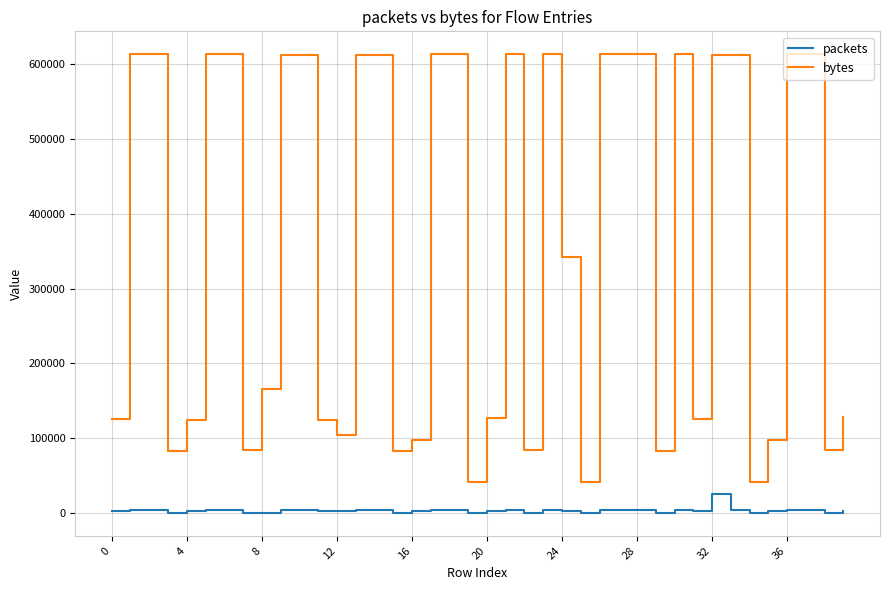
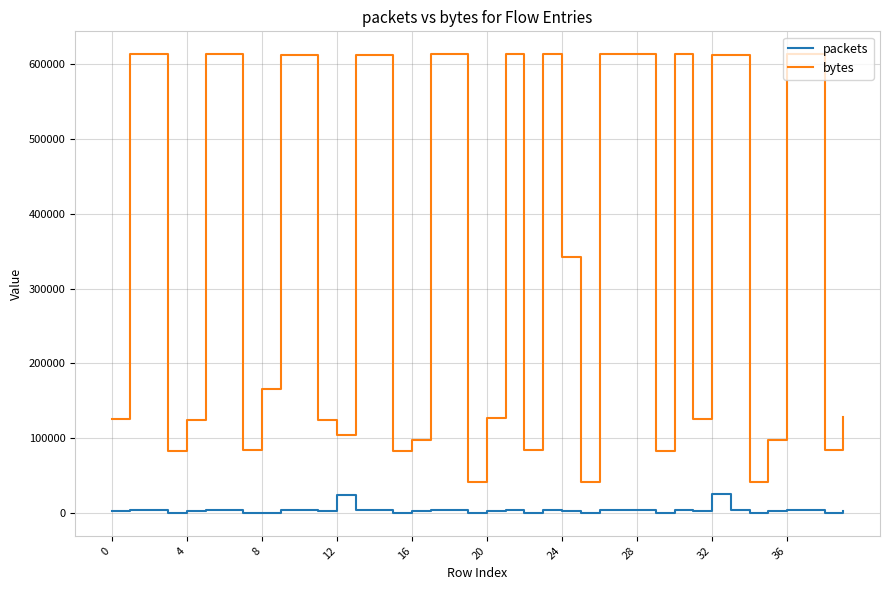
  {
    "packets": {
      "0": 0,
      "4": 0,
      "8": 0,
-     "12": 0,
+     "12": 20000,
      "16": 0,
      "20": 0,
      "24": 0,
      "28": 0,
      "32": 30000,
      "36": 0
    },
    "bytes": {
      "0": 130000,
      "4": 120000,
      "8": 170000,
      "12": 100000,
      "16": 100000,
      "20": 130000,
      "24": 340000,
      "28": 610000,
      "32": 610000
    }
  }
